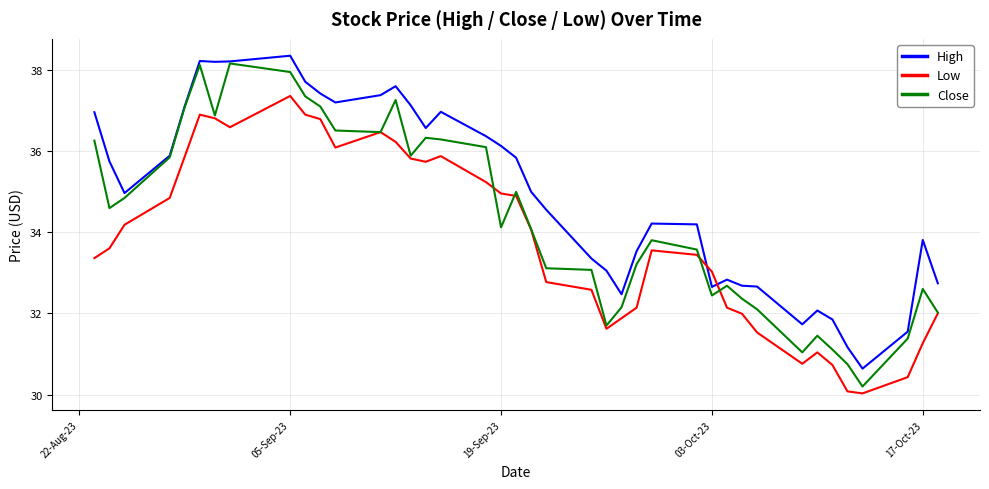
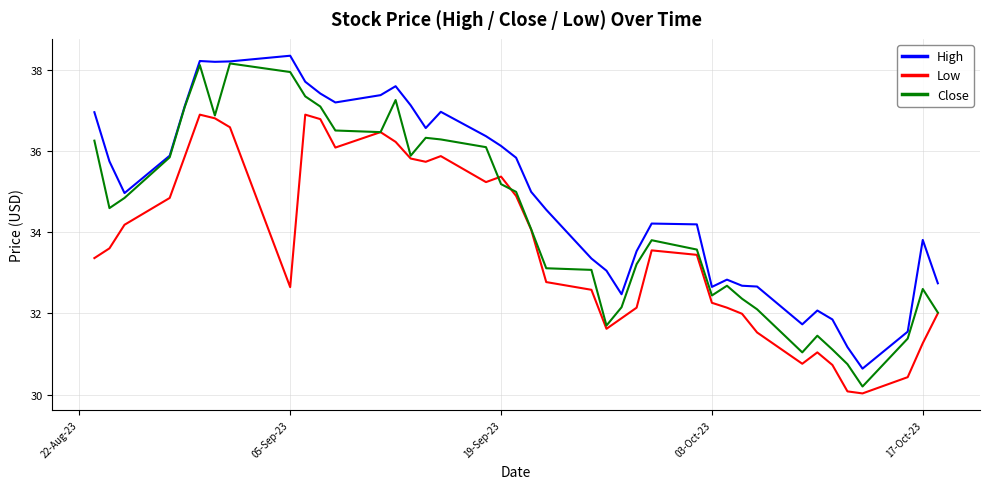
  {
    "High": {
      "05-Sep-23": 38.3,
      "19-Sep-23": 36.1,
      "03-Oct-23": 32.7,
      "17-Oct-23": 33.8
    },
    "Low": {
-     "05-Sep-23": 37.3,
-     "19-Sep-23": 35.0,
-     "03-Oct-23": 33.0,
+     "05-Sep-23": 32.6,
+     "19-Sep-23": 35.4,
+     "03-Oct-23": 32.3,
      "17-Oct-23": 31.3
    },
    "Close": {
      "05-Sep-23": 37.9,
-     "19-Sep-23": 34.1,
+     "19-Sep-23": 35.2,
      "03-Oct-23": 32.4,
      "17-Oct-23": 32.6
    }
  }
